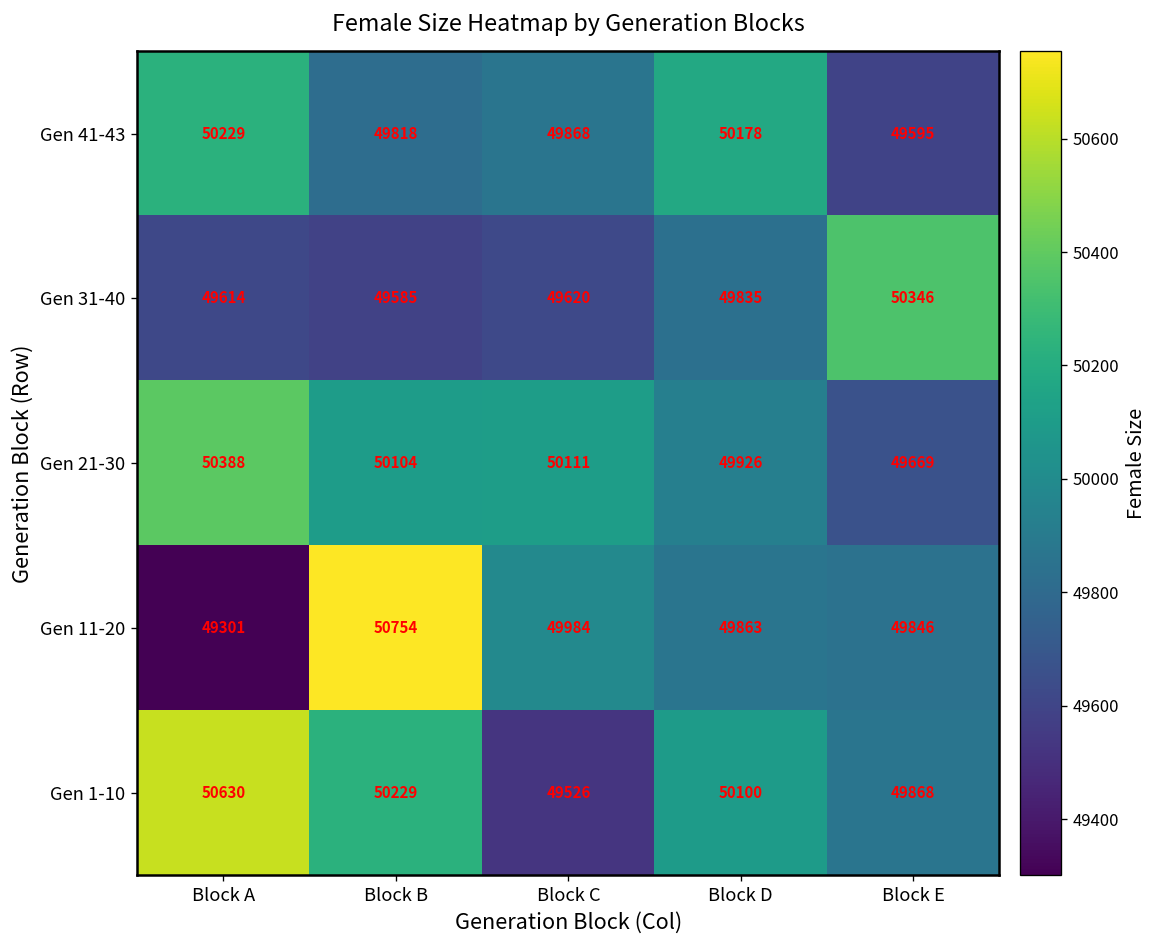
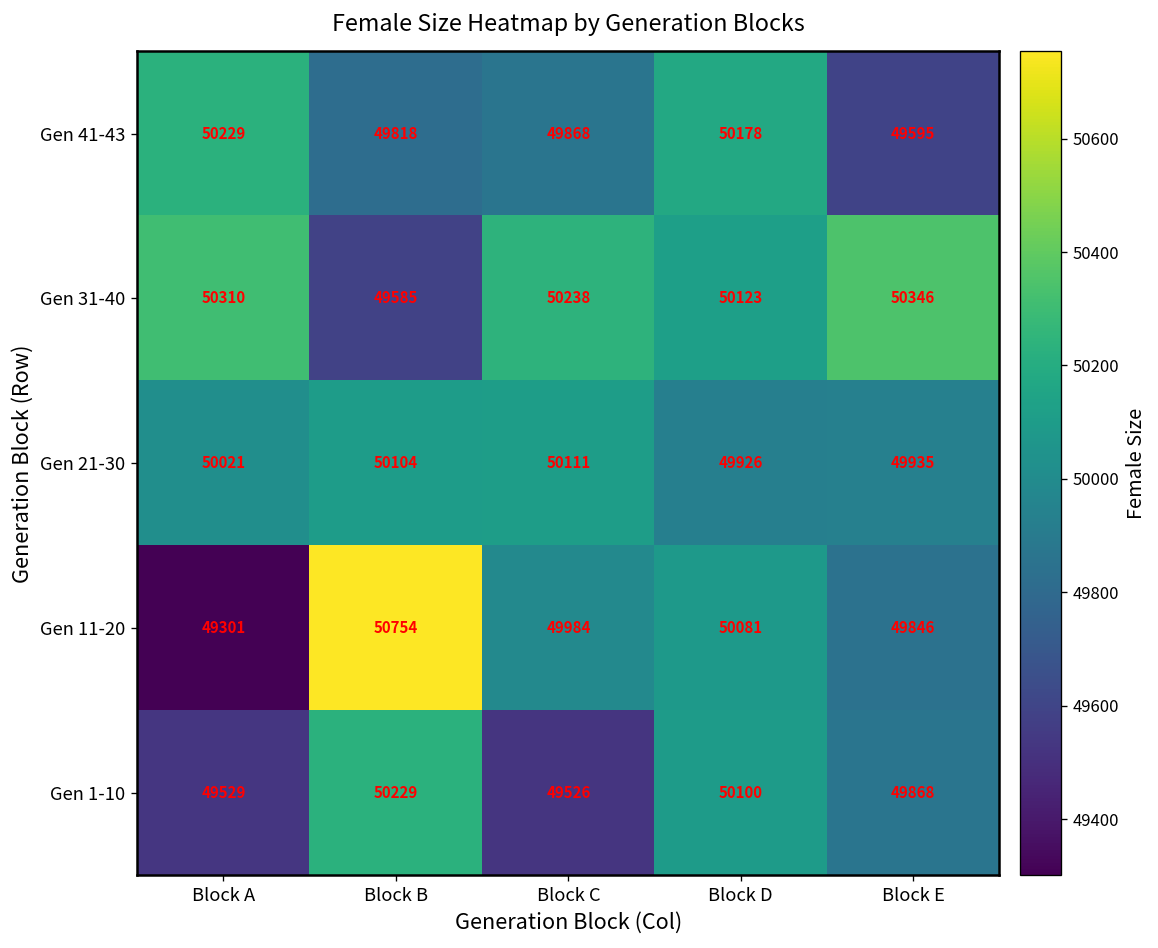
  {
    "Gen 41-43": {
      "Block A": 50229,
      "Block B": 49818,
      "Block C": 49868,
      "Block D": 50178,
      "Block E": 49595
    },
    "Gen 31-40": {
-     "Block A": 49614,
+     "Block A": 50310,
      "Block B": 49585,
-     "Block C": 49620,
-     "Block D": 49835,
+     "Block C": 50238,
+     "Block D": 50123,
      "Block E": 50346
    },
    "Gen 21-30": {
-     "Block A": 50388,
+     "Block A": 50021,
      "Block B": 50104,
      "Block C": 50111,
      "Block D": 49926,
-     "Block E": 49669
+     "Block E": 49935
    },
    "Gen 11-20": {
      "Block A": 49301,
      "Block B": 50754,
      "Block C": 49984,
-     "Block D": 49863,
+     "Block D": 50081,
      "Block E": 49846
    },
    "Gen 1-10": {
-     "Block A": 50630,
+     "Block A": 49529,
      "Block B": 50229,
      "Block C": 49526,
      "Block D": 50100,
      "Block E": 49868
    }
  }
